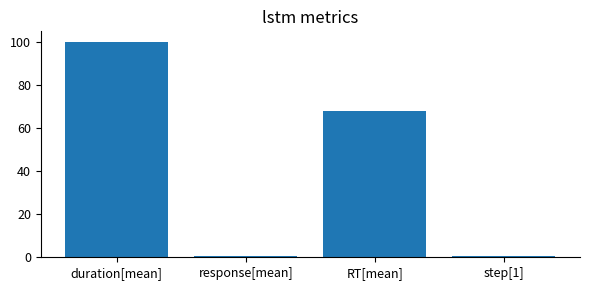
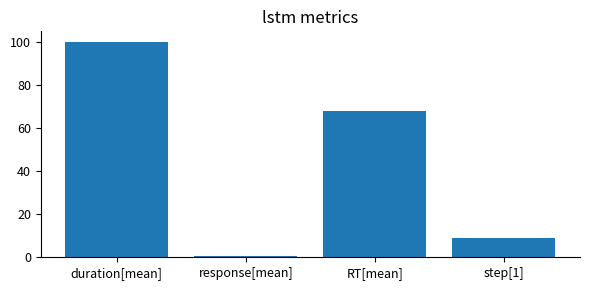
  {
    "duration[mean]": 100,
    "RT[mean]": 68,
-   "step[1]": 0
+   "step[1]": 9
  }
